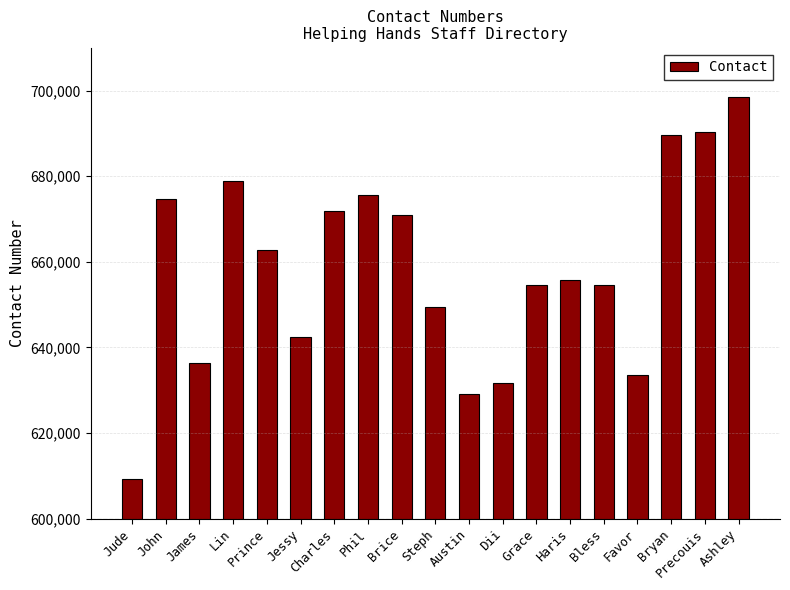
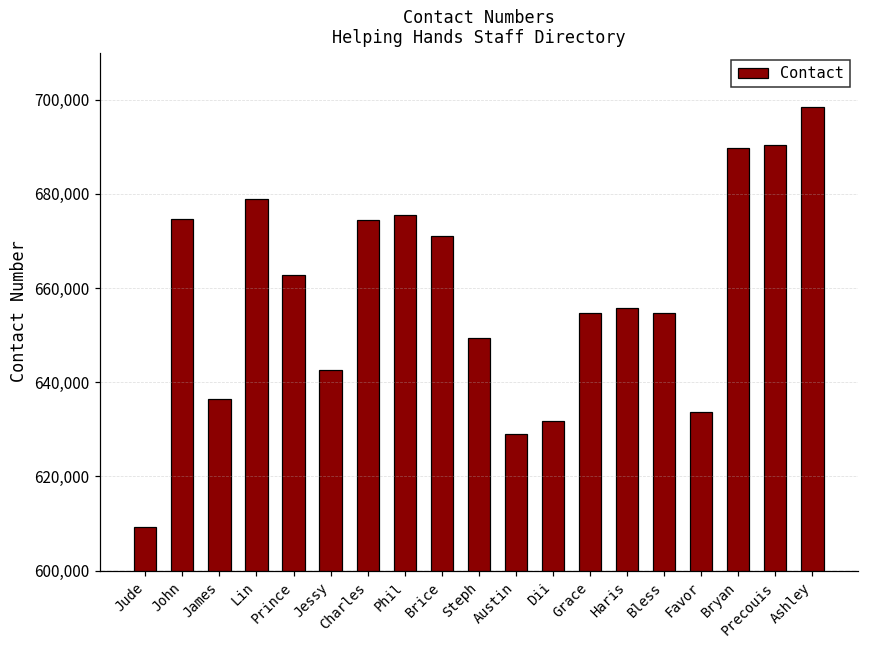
  {
    "Jude": "609,000",
    "John": "675,000",
    "James": "636,000",
    "Lin": "679,000",
    "Prince": "663,000",
    "Jessy": "642,000",
-   "Charles": "672,000",
+   "Charles": "674,000",
    "Phil": "675,000",
    "Brice": "671,000",
    "Steph": "649,000",
    "Austin": "629,000",
    "Dii": "632,000",
    "Grace": "655,000",
    "Haris": "656,000",
    "Bless": "655,000",
    "Favor": "634,000",
    "Bryan": "690,000",
    "Precouis": "690,000",
    "Ashley": "698,000"
  }
